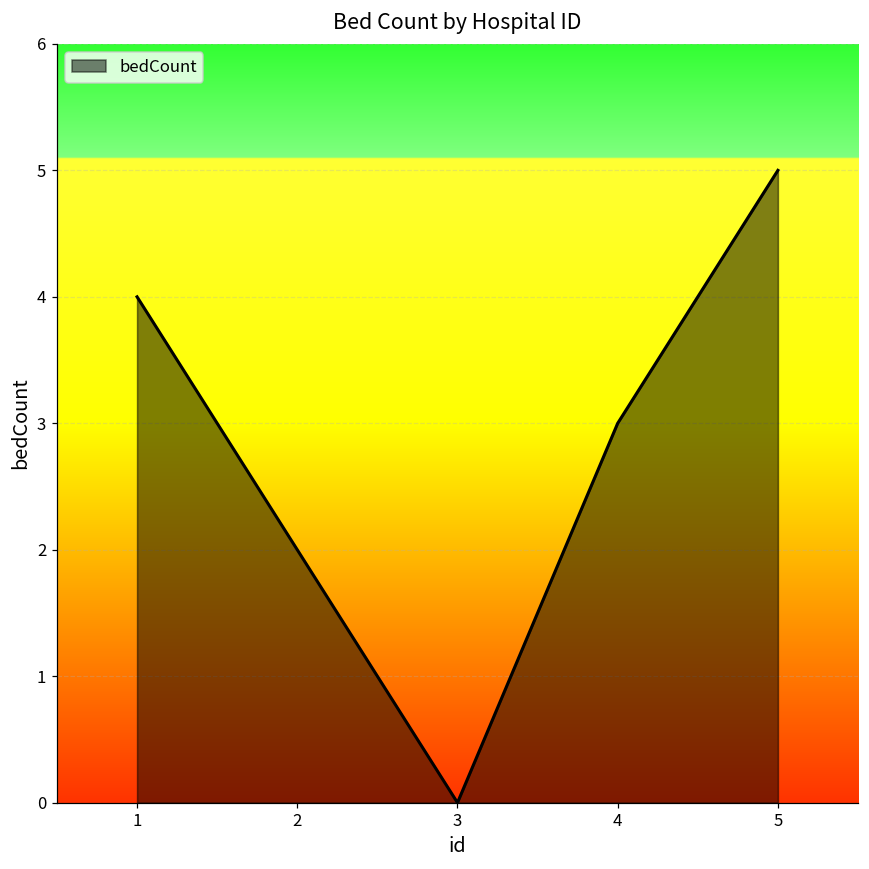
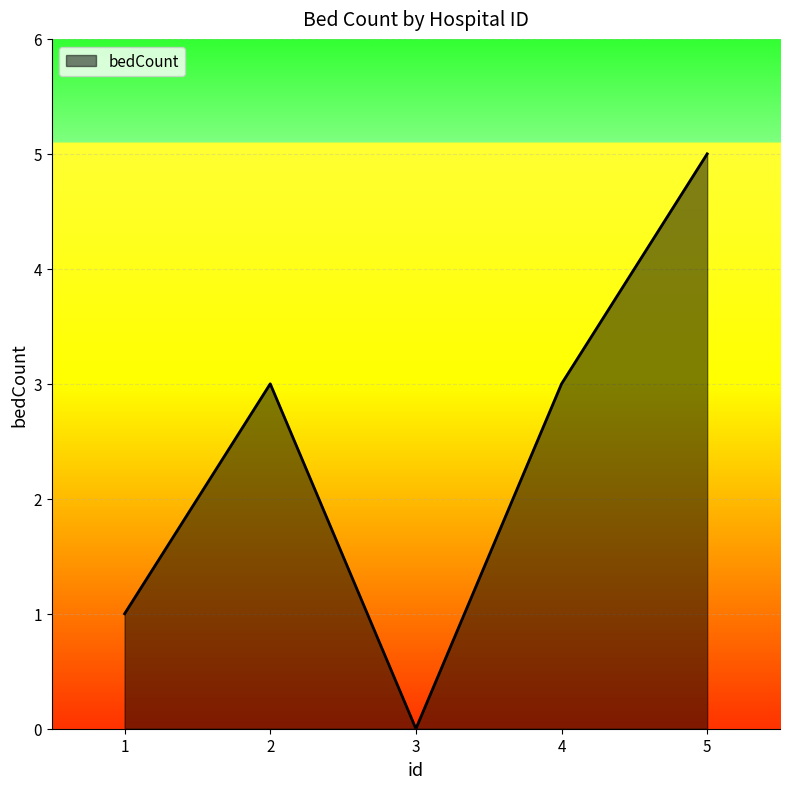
  {
-   "1": 4,
-   "2": 2,
+   "1": 1,
+   "2": 3,
    "3": 0,
    "4": 3,
    "5": 5
  }
